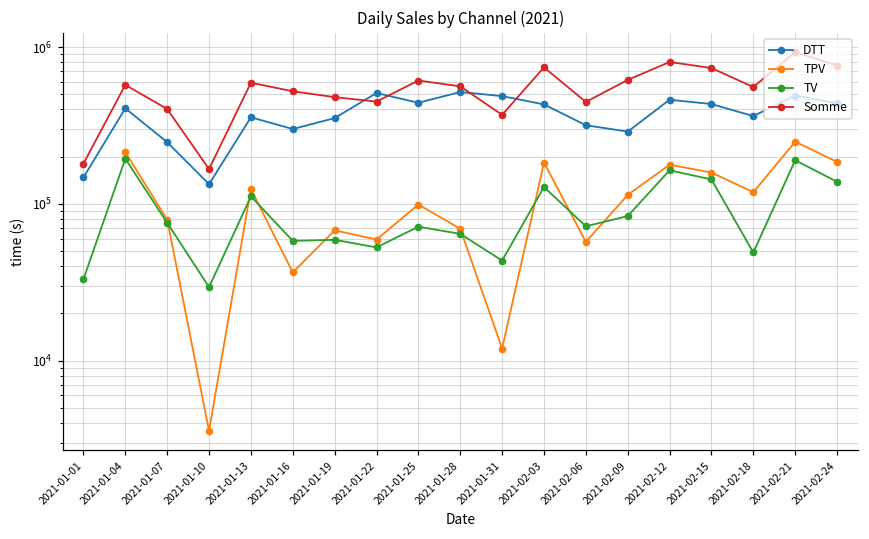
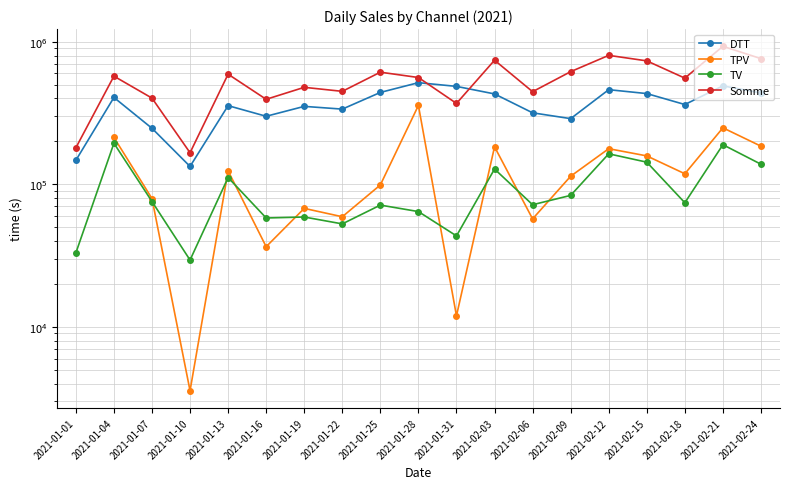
  {
    "DTT": {
      "2021-01-01": 150000,
      "2021-01-04": 410000,
      "2021-01-07": 250000,
      "2021-01-10": 130000,
      "2021-01-13": 360000,
      "2021-01-16": 300000,
      "2021-01-19": 350000,
-     "2021-01-22": 510000,
+     "2021-01-22": 340000,
      "2021-01-25": 440000,
      "2021-01-28": 520000,
      "2021-01-31": 490000,
      "2021-02-03": 430000,
      "2021-02-06": 320000,
      "2021-02-09": 290000,
      "2021-02-12": 460000,
      "2021-02-15": 430000,
      "2021-02-18": 360000
    },
    "TPV": {
      "2021-01-04": 210000,
      "2021-01-07": 80000,
      "2021-01-10": 3600,
      "2021-01-13": 120000,
      "2021-01-16": 37000,
      "2021-01-19": 70000,
      "2021-01-22": 59000,
      "2021-01-25": 100000,
-     "2021-01-28": 70000,
+     "2021-01-28": 360000,
      "2021-01-31": 12000,
      "2021-02-03": 180000,
      "2021-02-06": 57000,
      "2021-02-09": 110000,
      "2021-02-12": 180000,
      "2021-02-15": 160000,
      "2021-02-18": 120000,
      "2021-02-21": 250000,
      "2021-02-24": 190000
    },
    "TV": {
      "2021-01-01": 33000,
      "2021-01-04": 190000,
      "2021-01-07": 80000,
      "2021-01-10": 29000,
      "2021-01-13": 110000,
      "2021-01-16": 58000,
      "2021-01-19": 59000,
      "2021-01-22": 53000,
      "2021-01-25": 70000,
      "2021-01-28": 60000,
      "2021-01-31": 43000,
      "2021-02-03": 130000,
      "2021-02-06": 70000,
      "2021-02-09": 80000,
      "2021-02-12": 160000,
      "2021-02-15": 140000,
-     "2021-02-18": 49000,
+     "2021-02-18": 70000,
      "2021-02-21": 190000,
      "2021-02-24": 140000
    },
    "Somme": {
      "2021-01-01": 180000,
      "2021-01-04": 570000,
      "2021-01-07": 400000,
      "2021-01-10": 170000,
      "2021-01-13": 590000,
-     "2021-01-16": 520000,
+     "2021-01-16": 390000,
      "2021-01-19": 480000,
      "2021-01-22": 450000,
      "2021-01-25": 610000,
      "2021-01-28": 560000,
      "2021-01-31": 370000,
      "2021-02-03": 700000,
      "2021-02-06": 450000,
      "2021-02-09": 620000,
      "2021-02-12": 800000,
      "2021-02-15": 700000,
      "2021-02-18": 560000
    }
  }
